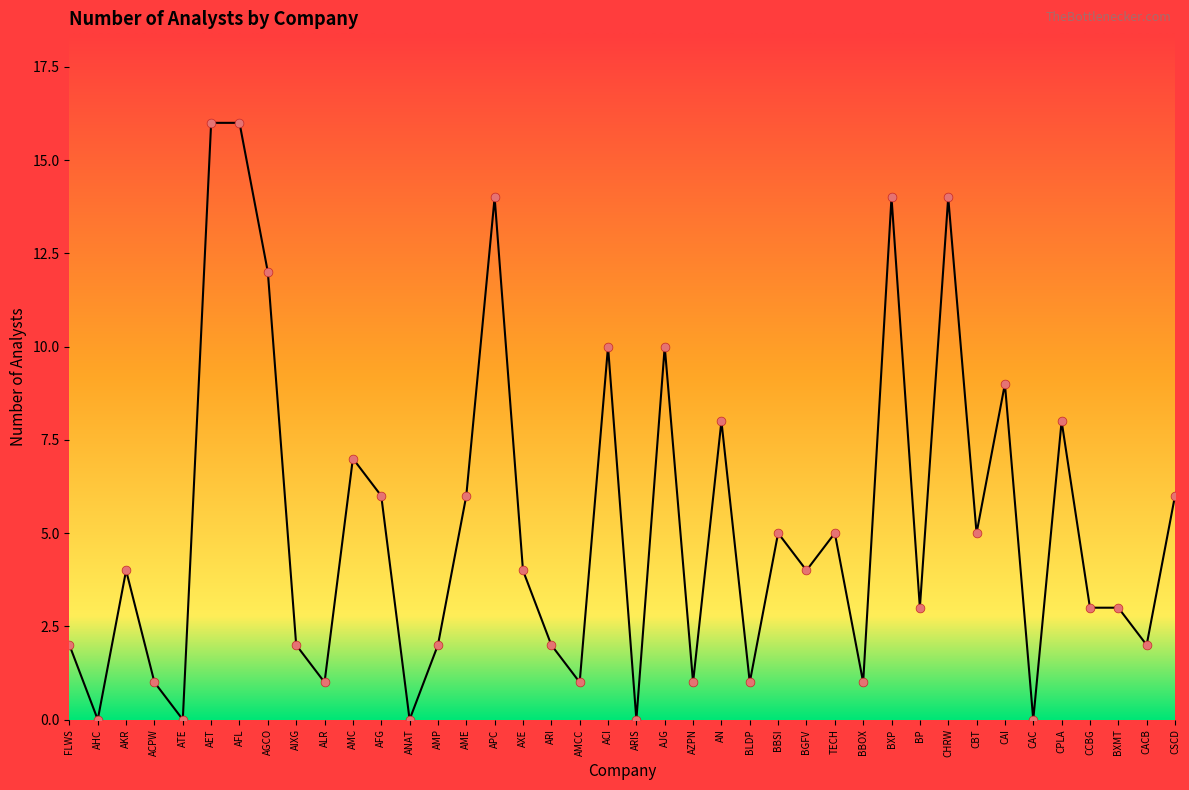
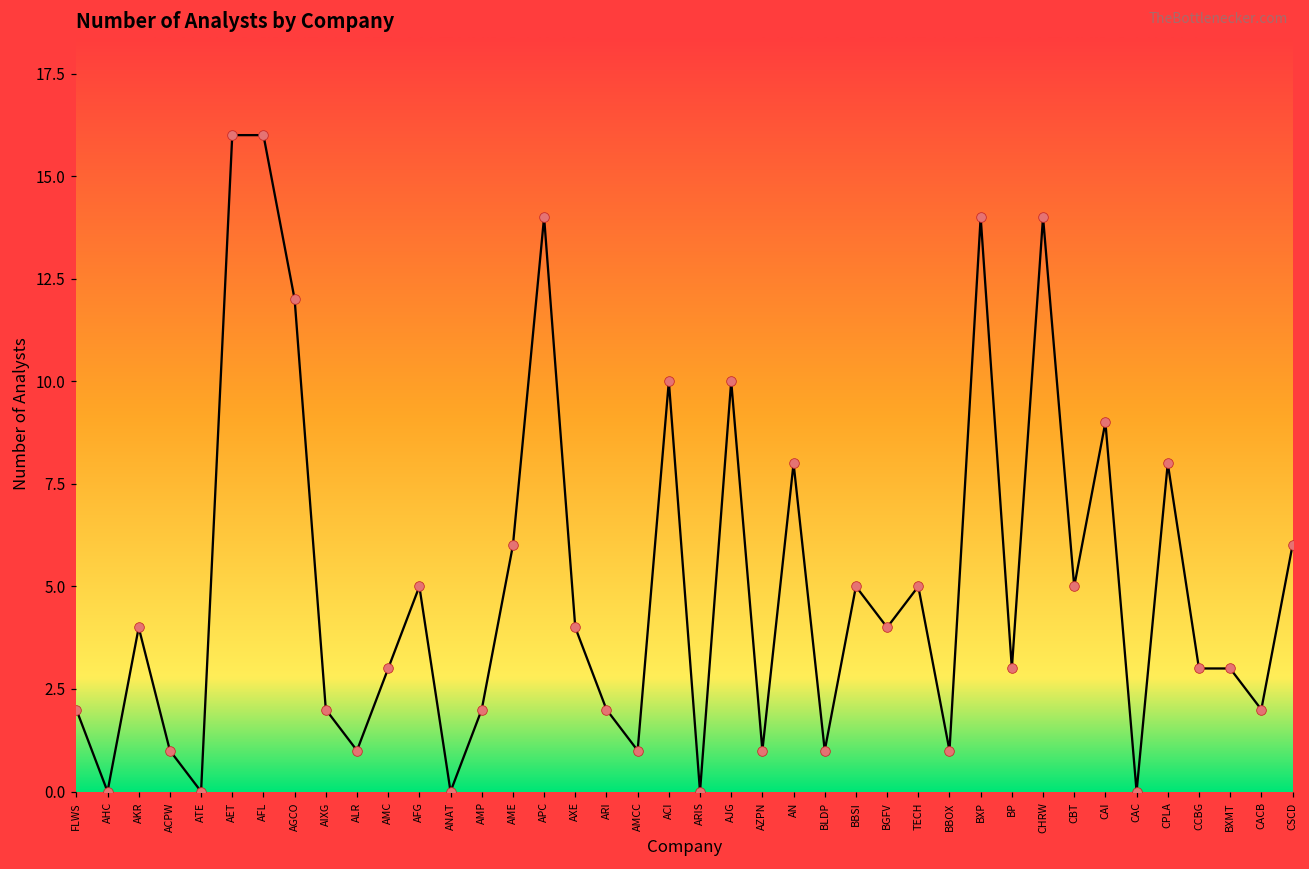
  {
    "FLWS": 2,
    "AHC": 0,
    "AKR": 4,
    "ACPW": 1,
    "ATE": 0,
    "AET": 16,
    "AFL": 16,
    "AGCO": 12,
    "AIXG": 2,
    "ALR": 1,
-   "AMC": 7,
-   "AFG": 6,
+   "AMC": 3,
+   "AFG": 5,
    "ANAT": 0,
    "AMP": 2,
    "AME": 6,
    "APC": 14,
    "AXE": 4,
    "ARI": 2,
    "AMCC": 1,
    "ACI": 10,
    "ARIS": 0,
    "AJG": 10,
    "AZPN": 1,
    "AN": 8,
    "BLDP": 1,
    "BBSI": 5,
    "BGFV": 4,
    "TECH": 5,
    "BBOX": 1,
    "BXP": 14,
    "BP": 3,
    "CHRW": 14,
    "CBT": 5,
    "CAI": 9,
    "CAC": 0,
    "CPLA": 8,
    "CCBG": 3,
    "BXMT": 3,
    "CACB": 2,
    "CSCD": 6
  }
